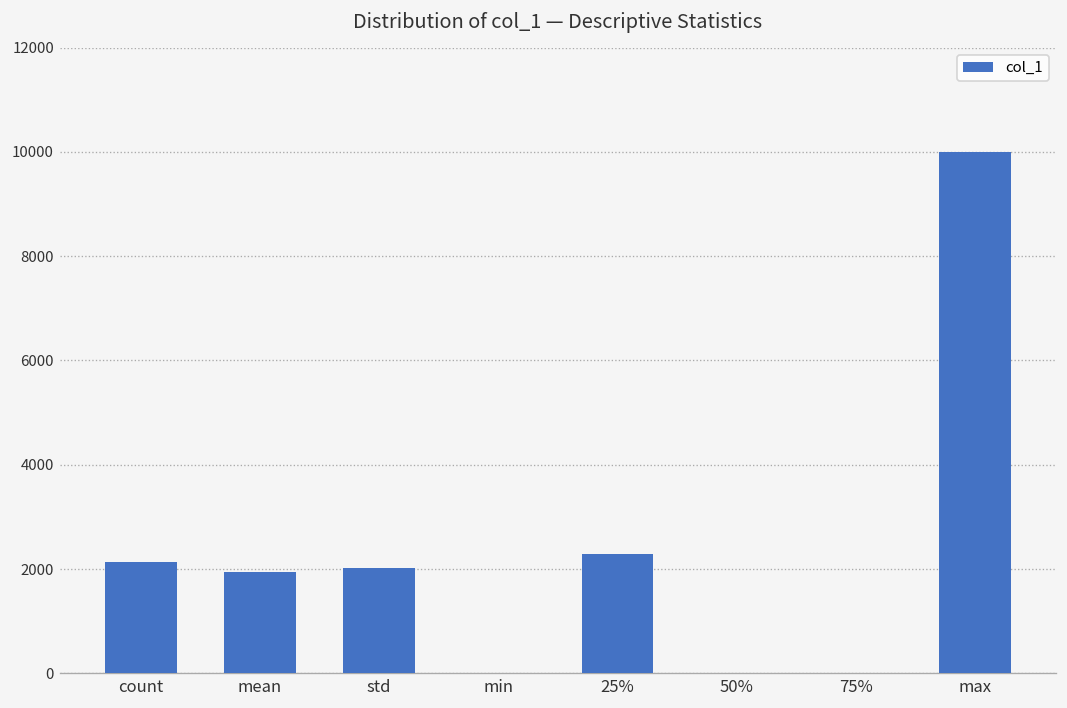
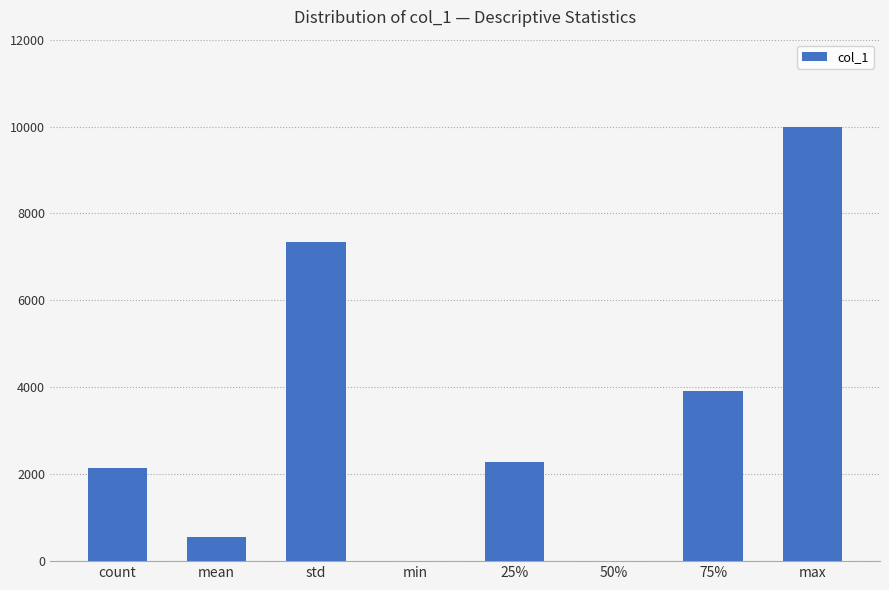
  {
    "count": 2100,
-   "mean": 1900,
-   "std": 2000,
+   "mean": 600,
+   "std": 7300,
    "min": 0,
    "25%": 2300,
    "50%": 0,
-   "75%": 0,
+   "75%": 3900,
    "max": 10000
  }
